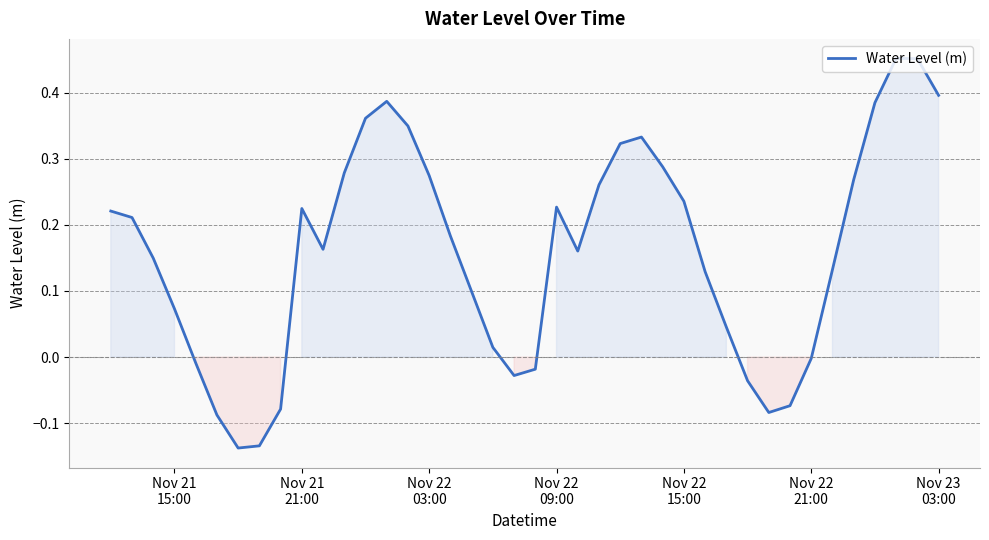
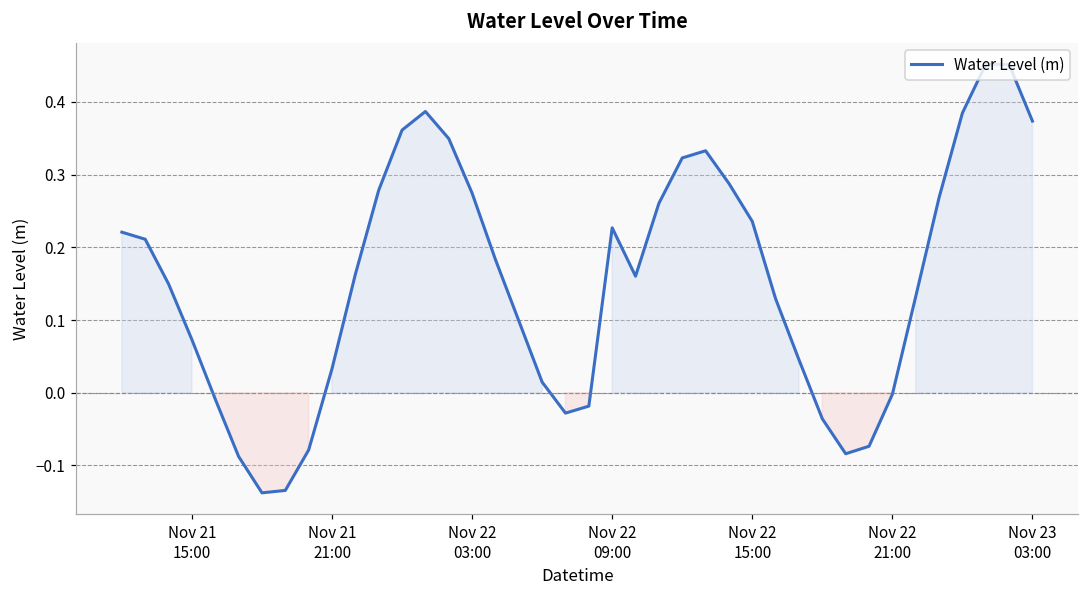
  {
    "Nov 21 15:00": 0.07,
-   "Nov 21 21:00": 0.22,
+   "Nov 21 21:00": 0.03,
    "Nov 22 03:00": 0.27,
    "Nov 22 09:00": 0.23,
    "Nov 22 15:00": 0.24,
    "Nov 22 21:00": 0.00,
-   "Nov 23 03:00": 0.40
+   "Nov 23 03:00": 0.37
  }
